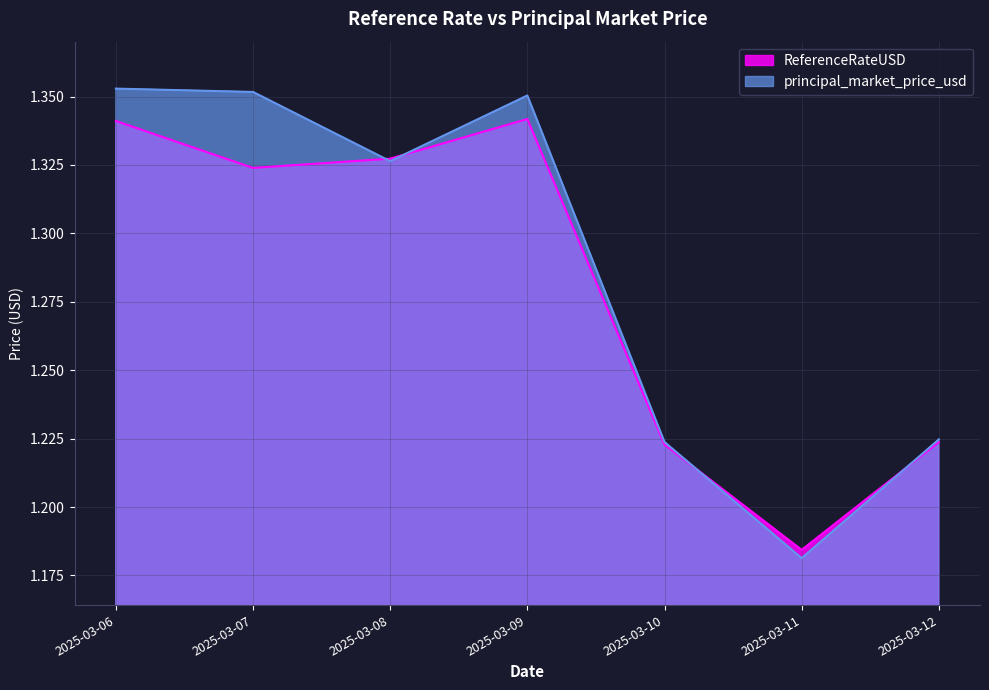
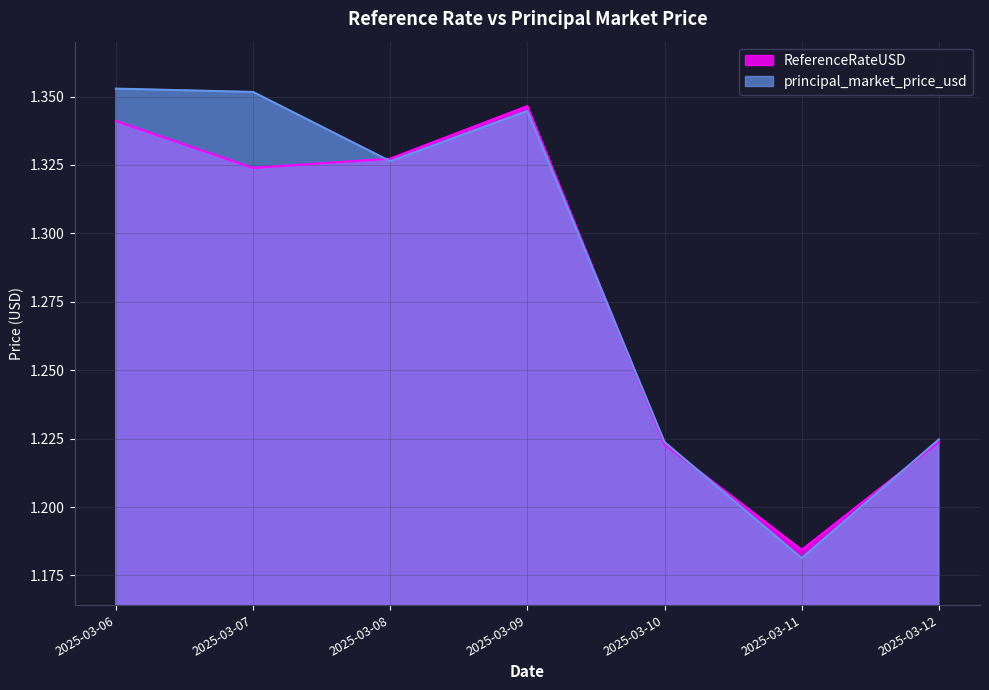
  {
    "ReferenceRateUSD": {
      "2025-03-06": 1.341,
      "2025-03-07": 1.324,
-     "2025-03-09": 1.342,
+     "2025-03-09": 1.347,
      "2025-03-10": 1.223,
      "2025-03-11": 1.184,
      "2025-03-12": 1.224
    },
    "principal_market_price_usd": {
      "2025-03-06": 1.353,
      "2025-03-07": 1.352,
-     "2025-03-09": 1.350,
+     "2025-03-09": 1.345,
      "2025-03-10": 1.224,
      "2025-03-11": 1.181,
      "2025-03-12": 1.225
    }
  }
